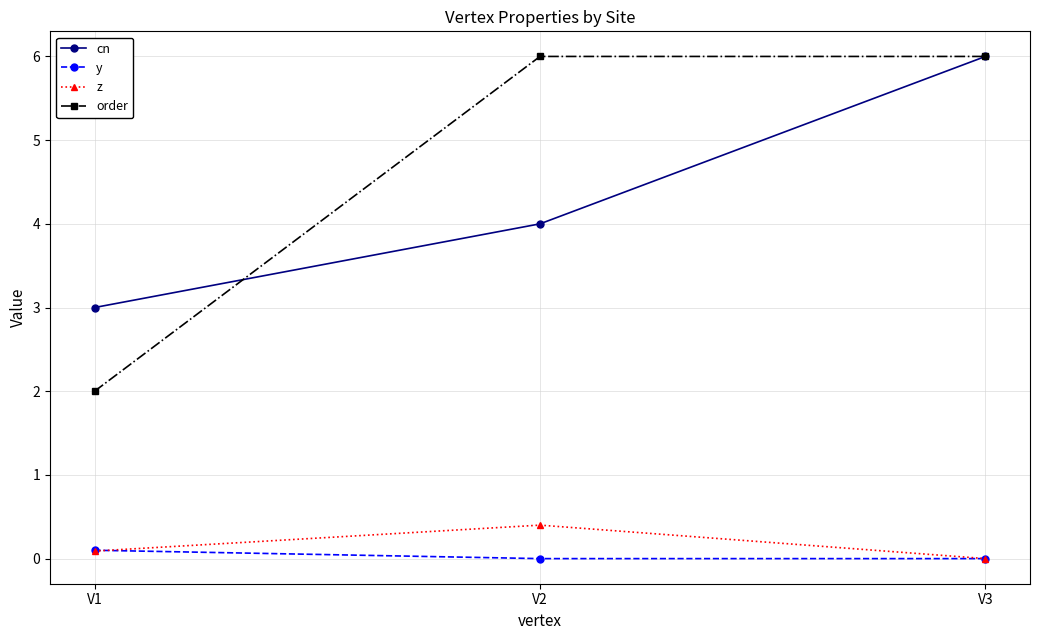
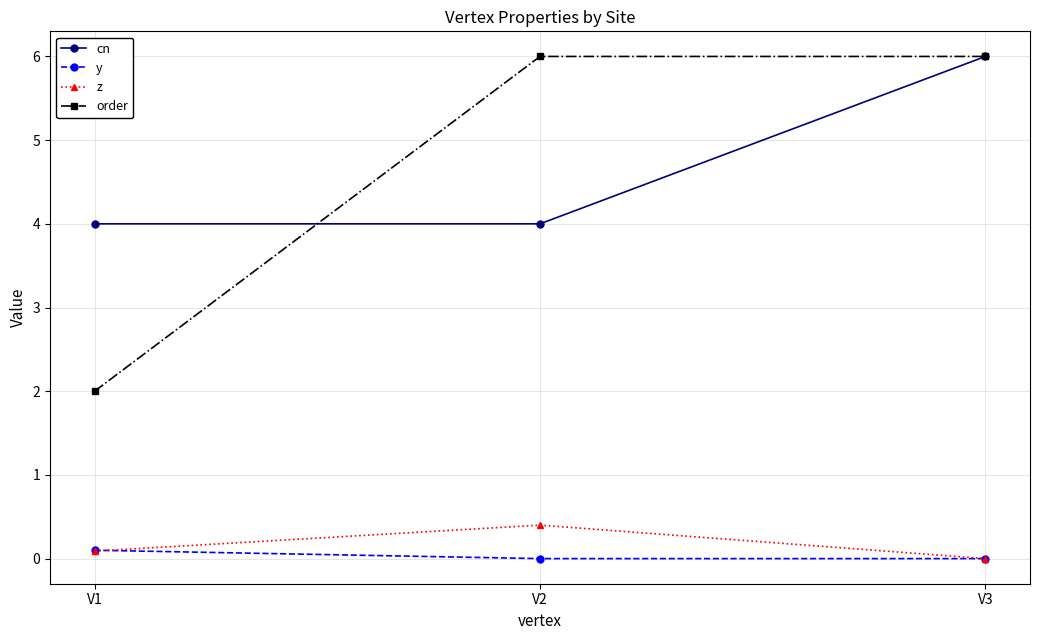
  {
    "cn": {
-     "V1": 3,
+     "V1": 4,
      "V2": 4
    },
    "y": {
      "V2": 0
    },
    "z": {
      "V2": 0.4
    },
    "order": {
      "V1": 2,
      "V2": 6
    }
  }
